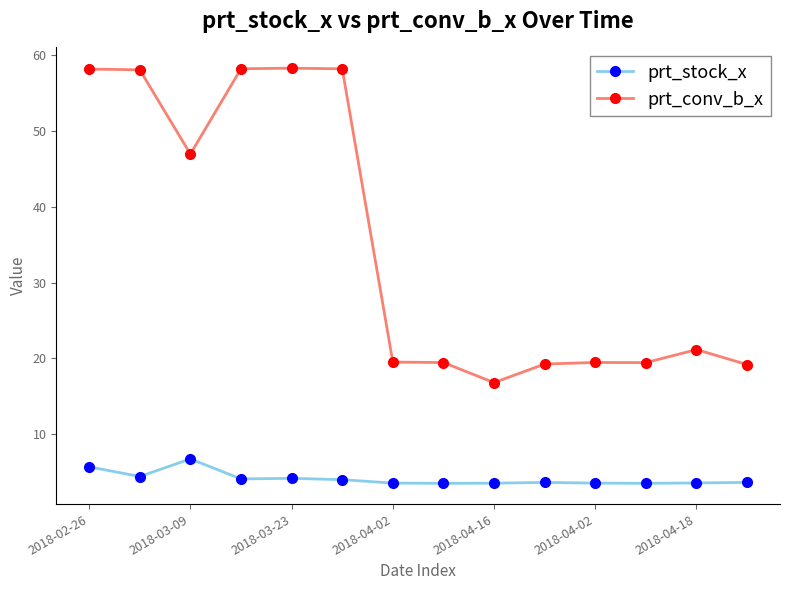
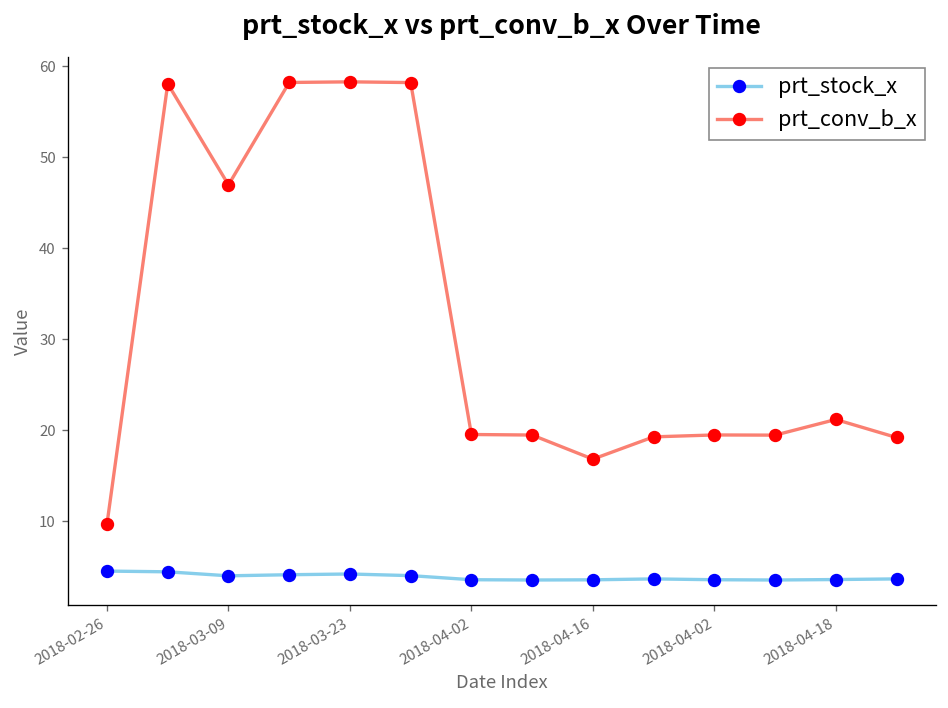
  {
    "prt_stock_x": {
-     "2018-02-26": 6,
-     "2018-03-09": 7,
+     "2018-02-26": 5,
+     "2018-03-09": 4,
      "2018-03-23": 4,
      "2018-04-16": 4,
      "2018-04-18": 4
    },
    "prt_conv_b_x": {
-     "2018-02-26": 58,
+     "2018-02-26": 10,
      "2018-03-09": 47,
      "2018-03-23": 58,
      "2018-04-16": 17,
      "2018-04-18": 21
    }
  }
